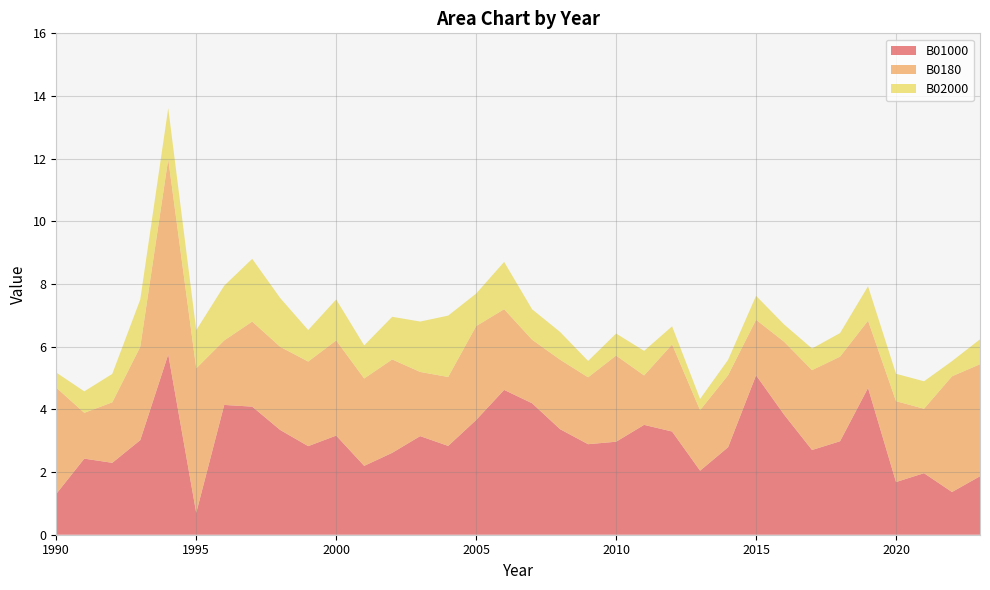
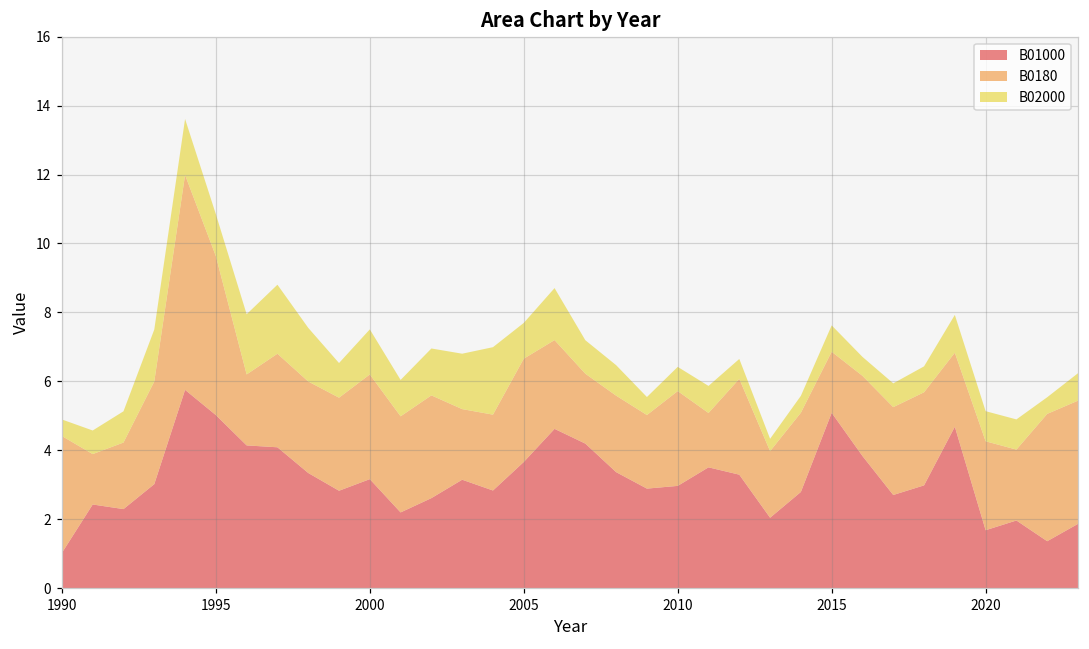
  {
    "B01000": {
-     "1990": 1.3,
-     "1995": 0.7,
+     "1990": 1.0,
+     "1995": 5.0,
      "2000": 3.2,
      "2005": 3.7,
      "2010": 3.0,
      "2015": 5.1,
      "2020": 1.7
    }
  }
